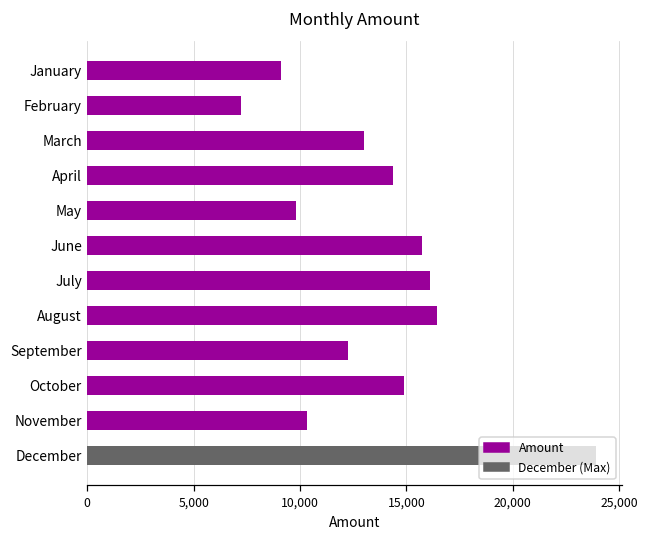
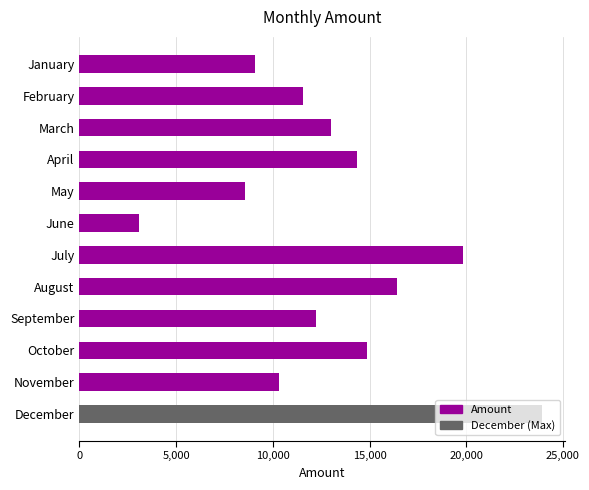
  {
    "January": "9,100",
-   "February": "7,200",
+   "February": "11,600",
    "March": "13,000",
    "April": "14,400",
-   "May": "9,800",
-   "June": "15,700",
-   "July": "16,100",
+   "May": "8,600",
+   "June": "3,100",
+   "July": "19,800",
    "August": "16,400",
    "September": "12,200",
    "October": "14,900",
    "November": "10,300"
  }
